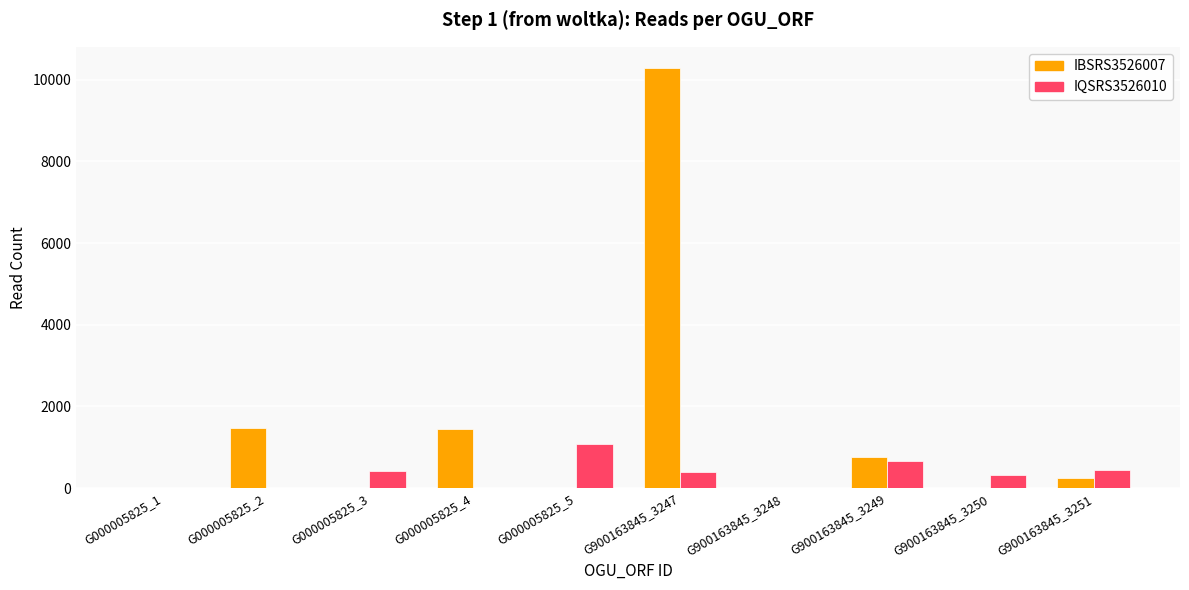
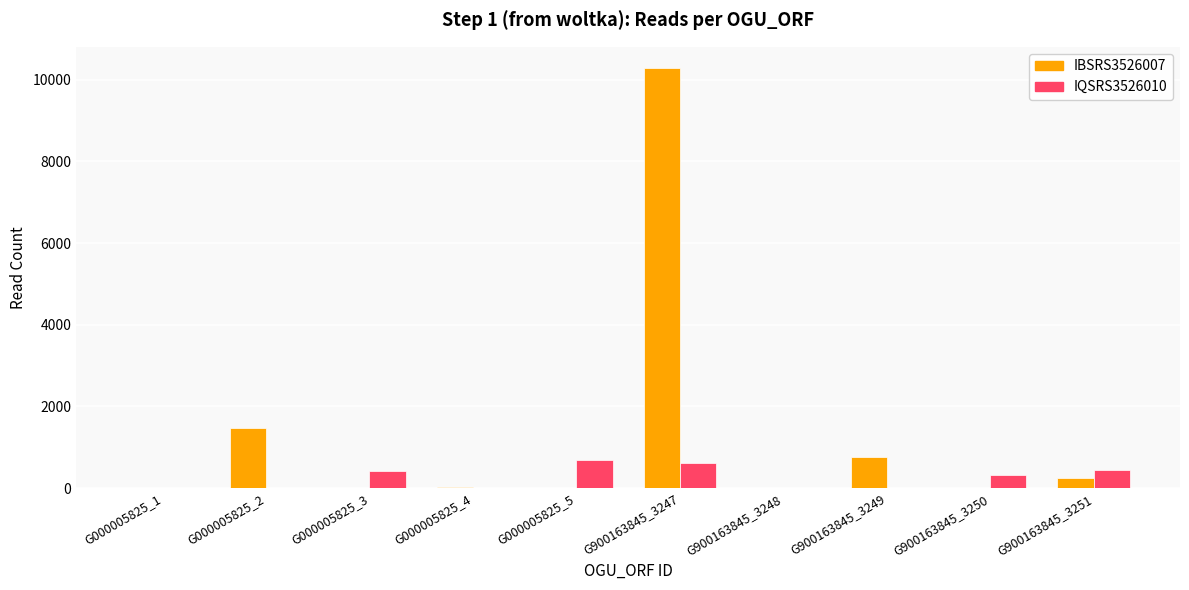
  {
    "IBSRS3526007": {
      "G000005825_1": 0,
      "G000005825_2": 1500,
      "G000005825_3": 0,
-     "G000005825_4": 1400,
+     "G000005825_4": 0,
      "G000005825_5": 0,
      "G900163845_3247": 10300,
      "G900163845_3248": 0,
      "G900163845_3249": 800,
      "G900163845_3250": 0,
      "G900163845_3251": 300
    },
    "IQSRS3526010": {
      "G000005825_1": 0,
      "G000005825_2": 0,
      "G000005825_3": 400,
      "G000005825_4": 0,
-     "G000005825_5": 1100,
-     "G900163845_3247": 400,
+     "G000005825_5": 700,
+     "G900163845_3247": 600,
      "G900163845_3248": 0,
-     "G900163845_3249": 700,
+     "G900163845_3249": 0,
      "G900163845_3250": 300,
      "G900163845_3251": 500
    }
  }
